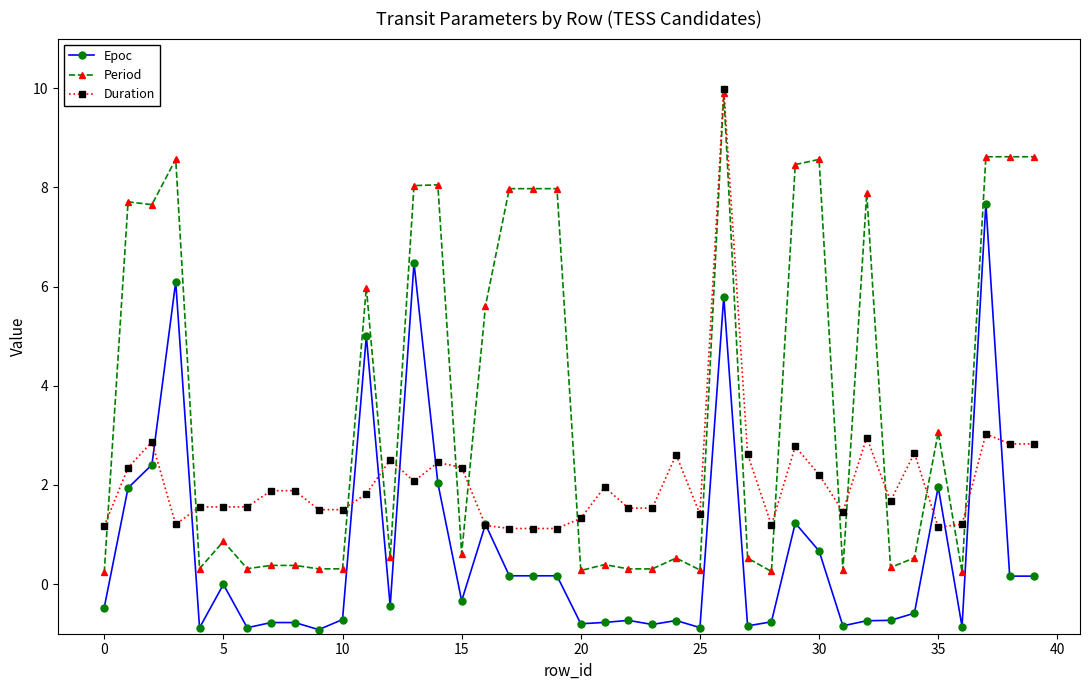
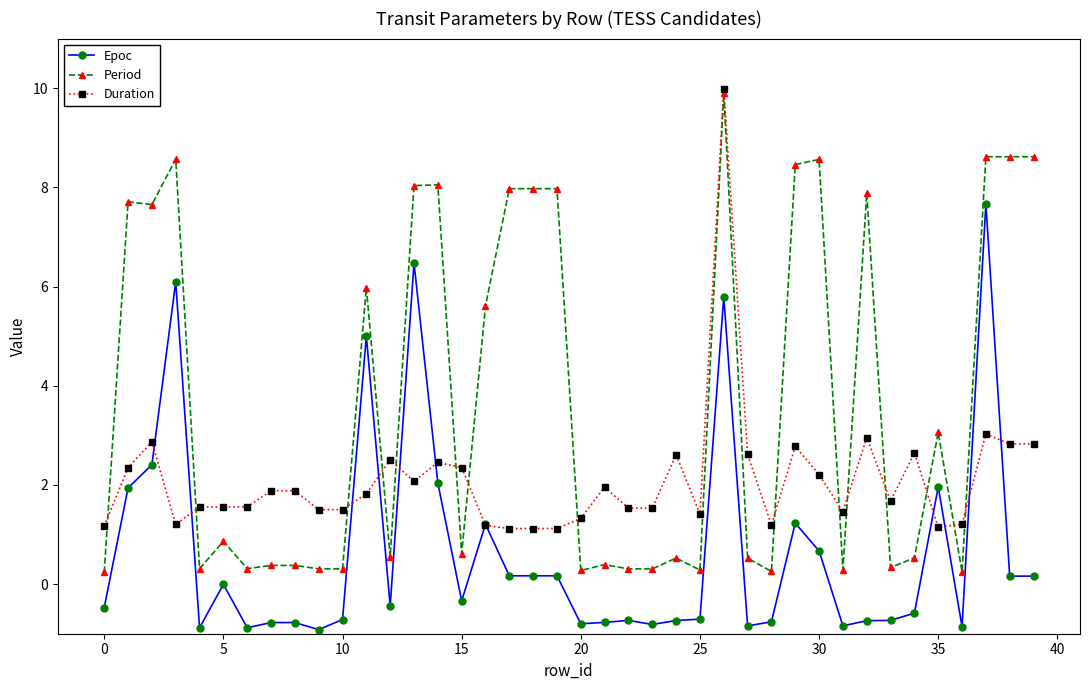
  {
    "Epoc": {
      "0": -0.5,
      "5": 0.0,
      "10": -0.7,
      "15": -0.3,
      "20": -0.8,
-     "25": -0.9,
+     "25": -0.7,
      "30": 0.7,
      "35": 2.0
    },
    "Period": {
      "0": 0.2,
      "5": 0.9,
      "10": 0.3,
      "15": 0.6,
      "20": 0.3,
      "25": 0.3,
      "30": 8.6,
      "35": 3.1
    },
    "Duration": {
      "0": 1.2,
      "5": 1.6,
      "10": 1.5,
      "15": 2.4,
      "20": 1.3,
      "25": 1.4,
      "30": 2.2,
      "35": 1.1
    }
  }
